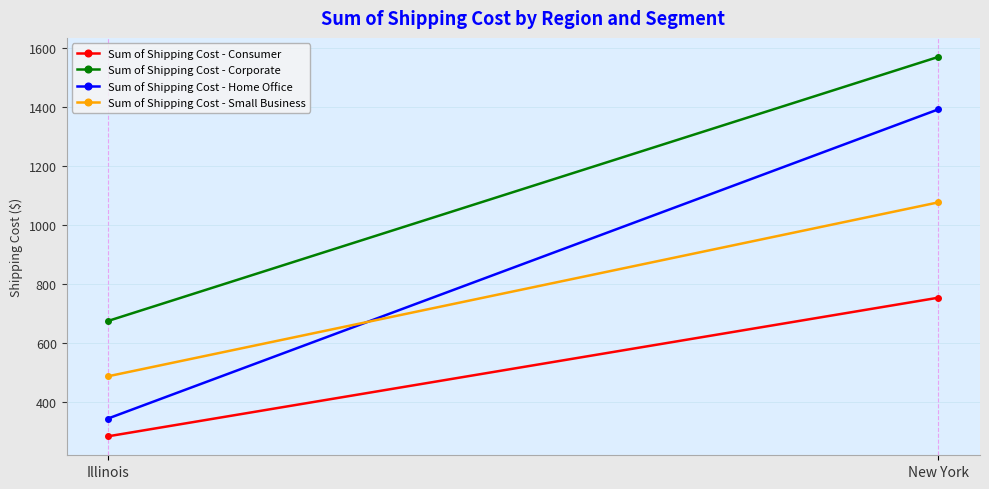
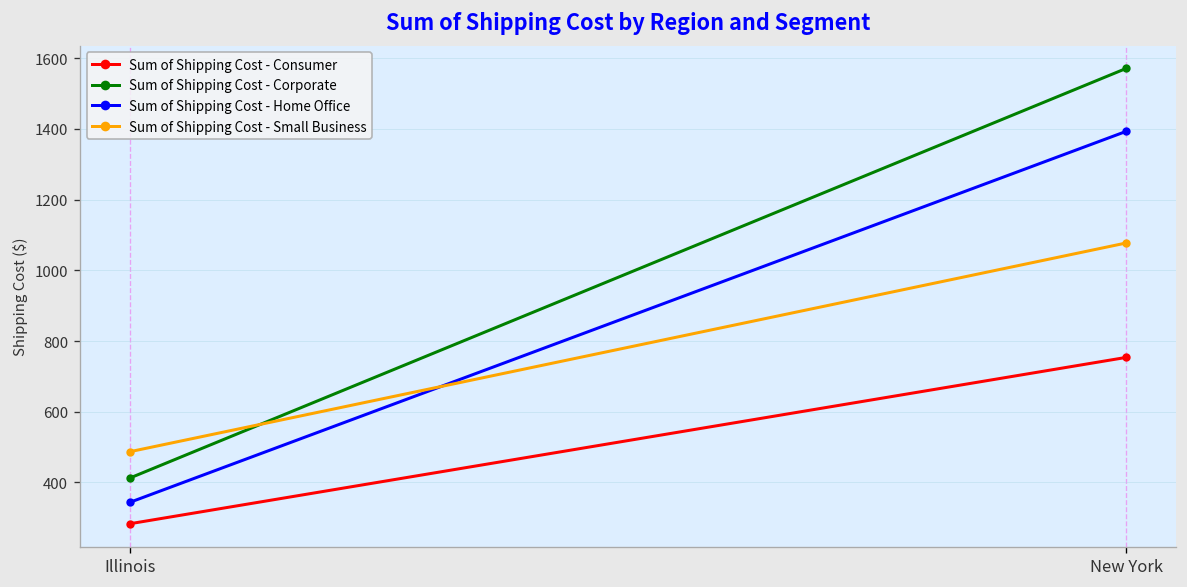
  {
    "Sum of Shipping Cost - Consumer": {
      "Illinois": 280,
      "New York": 750
    },
    "Sum of Shipping Cost - Corporate": {
-     "Illinois": 670,
+     "Illinois": 410,
      "New York": 1570
    },
    "Sum of Shipping Cost - Home Office": {
      "Illinois": 340,
      "New York": 1390
    },
    "Sum of Shipping Cost - Small Business": {
      "Illinois": 490,
      "New York": 1080
    }
  }
